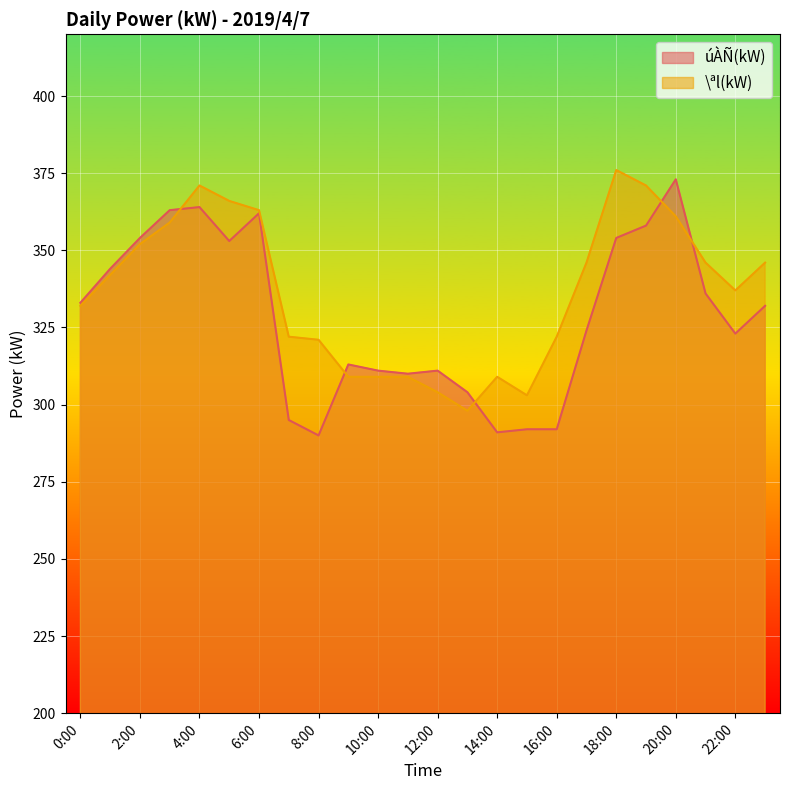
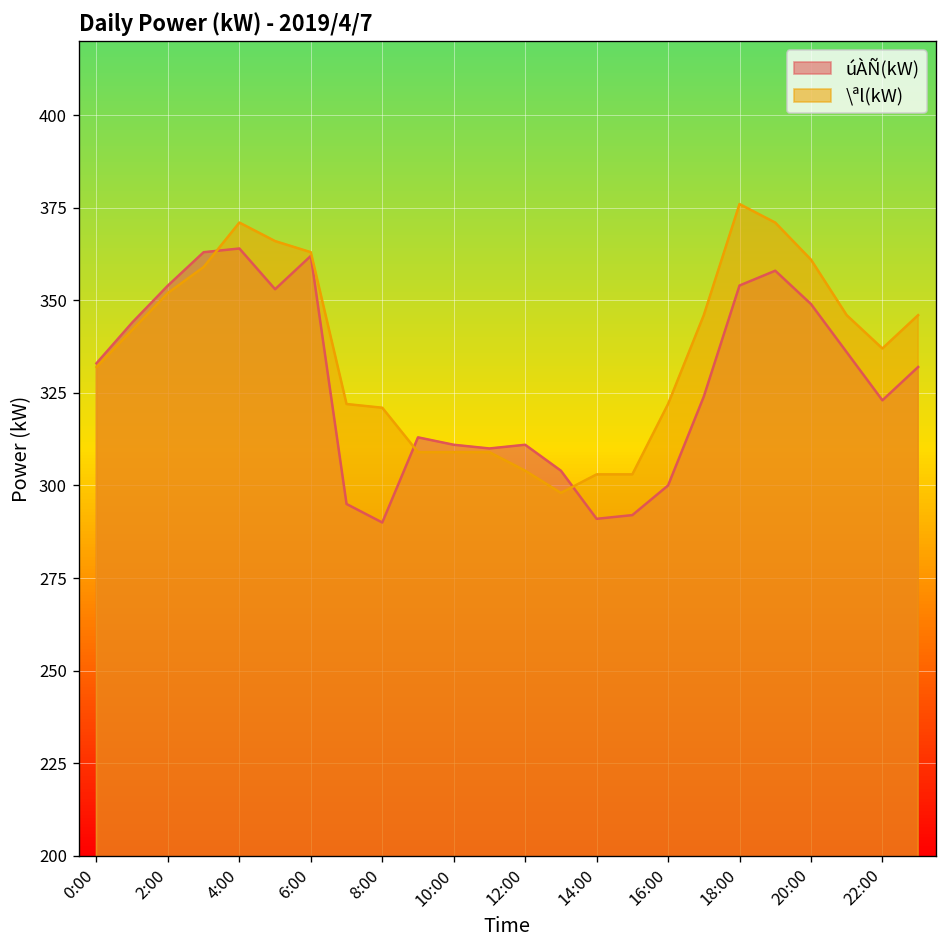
  {
    "úÀÑ(kW)": {
      "0:00": 333,
      "2:00": 354,
      "4:00": 364,
      "6:00": 362,
      "8:00": 290,
      "10:00": 311,
      "12:00": 311,
      "14:00": 291,
-     "16:00": 292,
+     "16:00": 300,
      "18:00": 354,
-     "20:00": 373,
+     "20:00": 349,
      "22:00": 323
    },
    "\\ªl(kW)": {
      "0:00": 332,
      "2:00": 352,
      "4:00": 371,
      "6:00": 363,
      "8:00": 321,
      "10:00": 309,
      "12:00": 304,
-     "14:00": 309,
+     "14:00": 303,
      "16:00": 322,
      "18:00": 376,
      "20:00": 361,
      "22:00": 337
    }
  }
